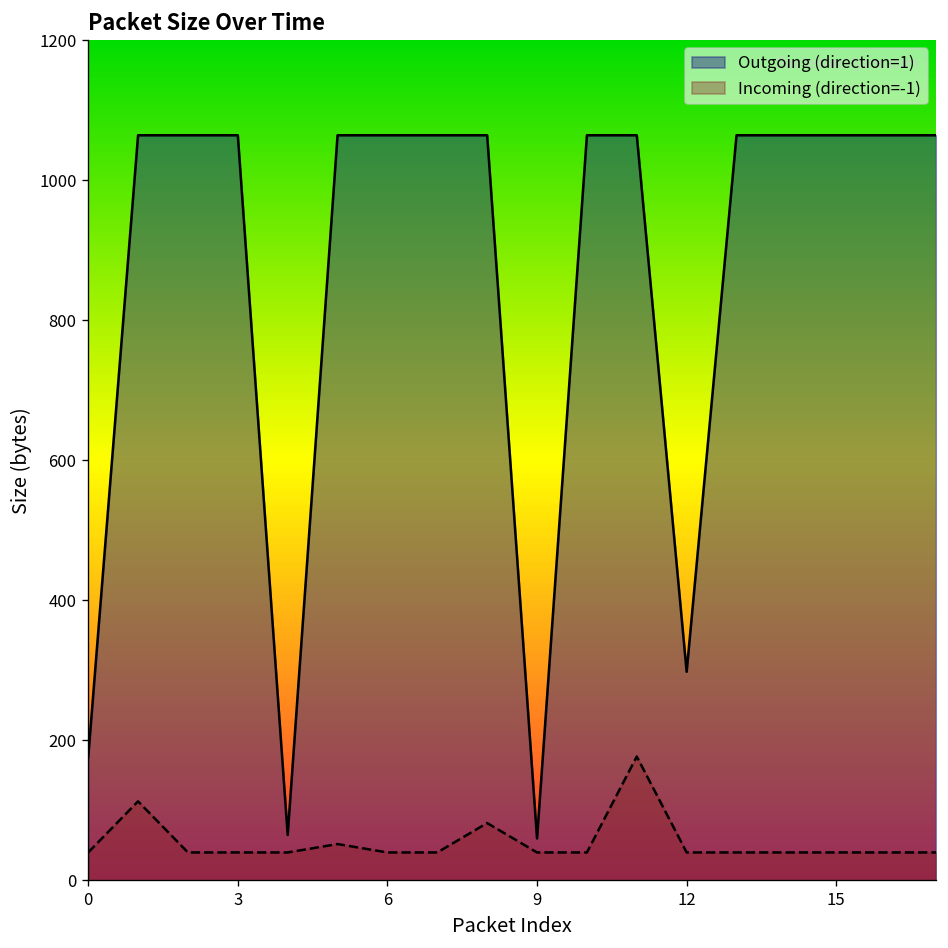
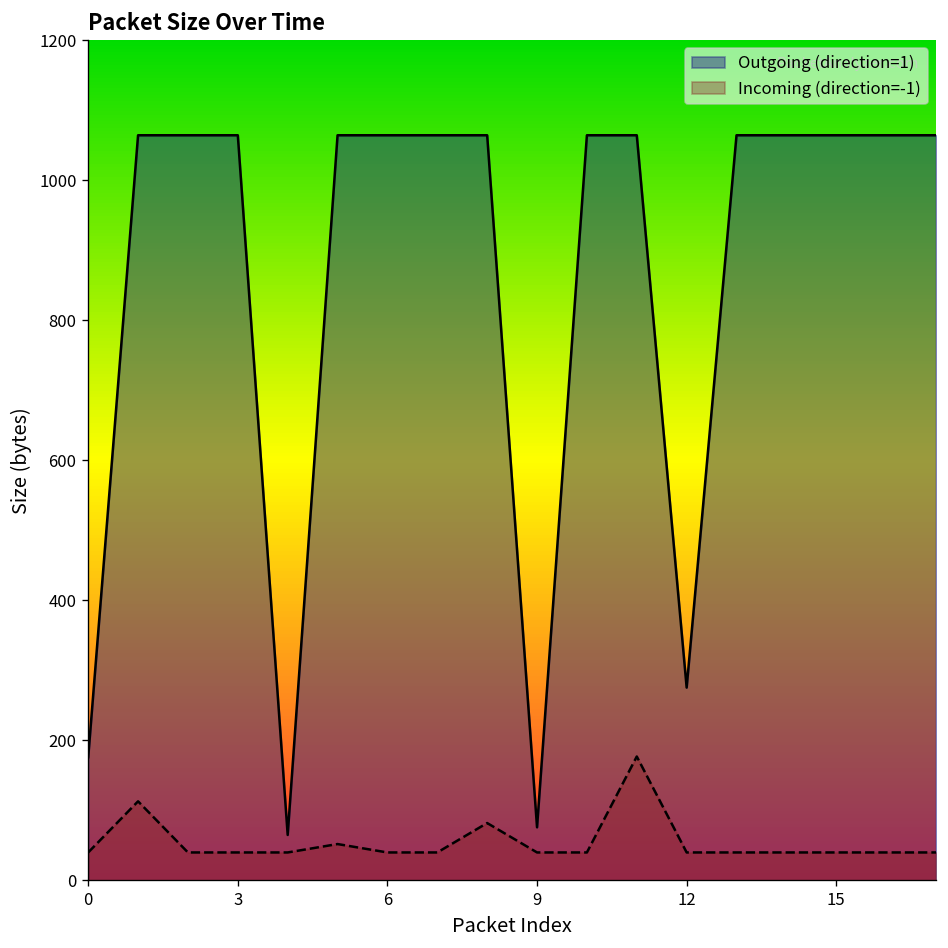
  {
    "Outgoing (direction=1)": {
      "0": 180,
      "3": 1060,
      "6": 1060,
-     "9": 60,
-     "12": 300,
+     "9": 80,
+     "12": 280,
      "15": 1060
    },
    "Incoming (direction=-1)": {
      "0": 40,
      "3": 40,
      "6": 40,
      "9": 40,
      "12": 40,
      "15": 40
    }
  }
